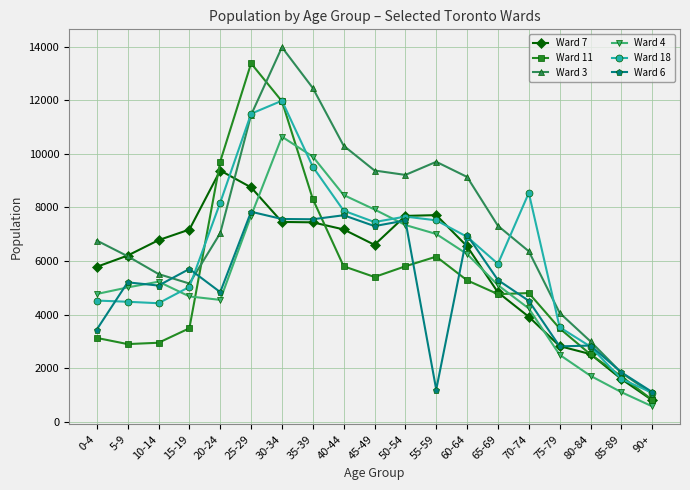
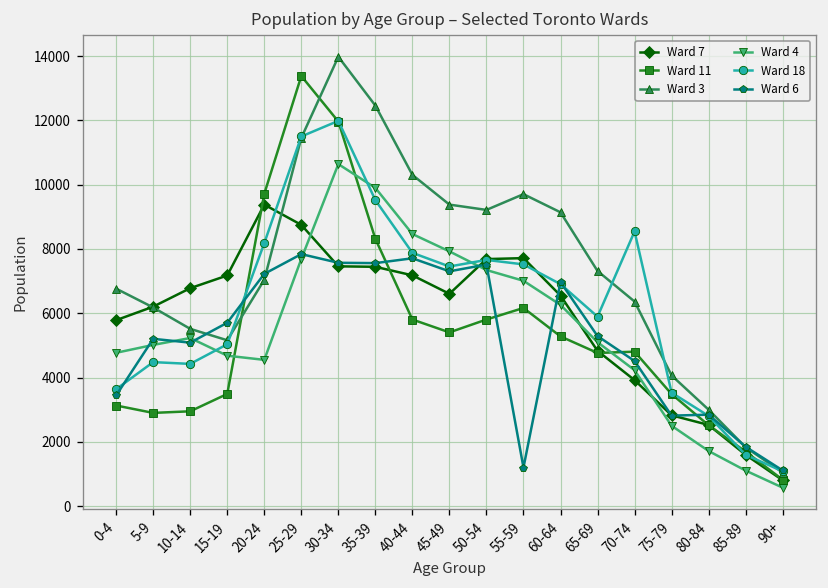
  {
    "Ward 7": {
      "0-4": 5800,
      "10-14": 6800,
      "15-19": 7200,
      "20-24": 9400,
      "25-29": 8800,
      "30-34": 7500,
      "35-39": 7400,
      "40-44": 7200,
      "45-49": 6600,
      "55-59": 7700,
      "60-64": 6600,
      "70-74": 3900
    },
    "Ward 18": {
-     "0-4": 4500,
+     "0-4": 3600,
      "5-9": 4500,
      "10-14": 4400,
      "15-19": 5000,
      "20-24": 8200,
      "35-39": 9500,
      "40-44": 7900,
      "45-49": 7500,
      "55-59": 7500,
      "65-69": 5900,
      "70-74": 8500
    },
    "Ward 6": {
      "0-4": 3400,
      "5-9": 5200,
      "10-14": 5100,
      "15-19": 5700,
-     "20-24": 4800,
+     "20-24": 7200,
      "25-29": 7800,
      "30-34": 7600,
      "35-39": 7600,
      "40-44": 7700,
      "45-49": 7300,
      "50-54": 7500,
      "55-59": 1200,
      "65-69": 5300,
      "70-74": 4500
    }
  }
